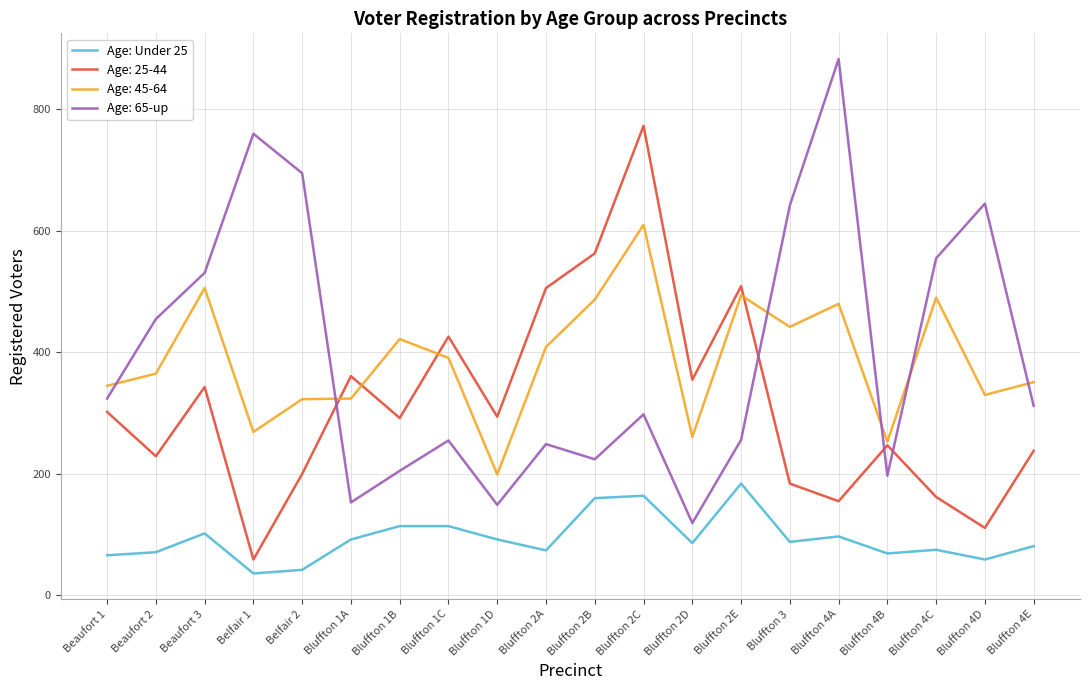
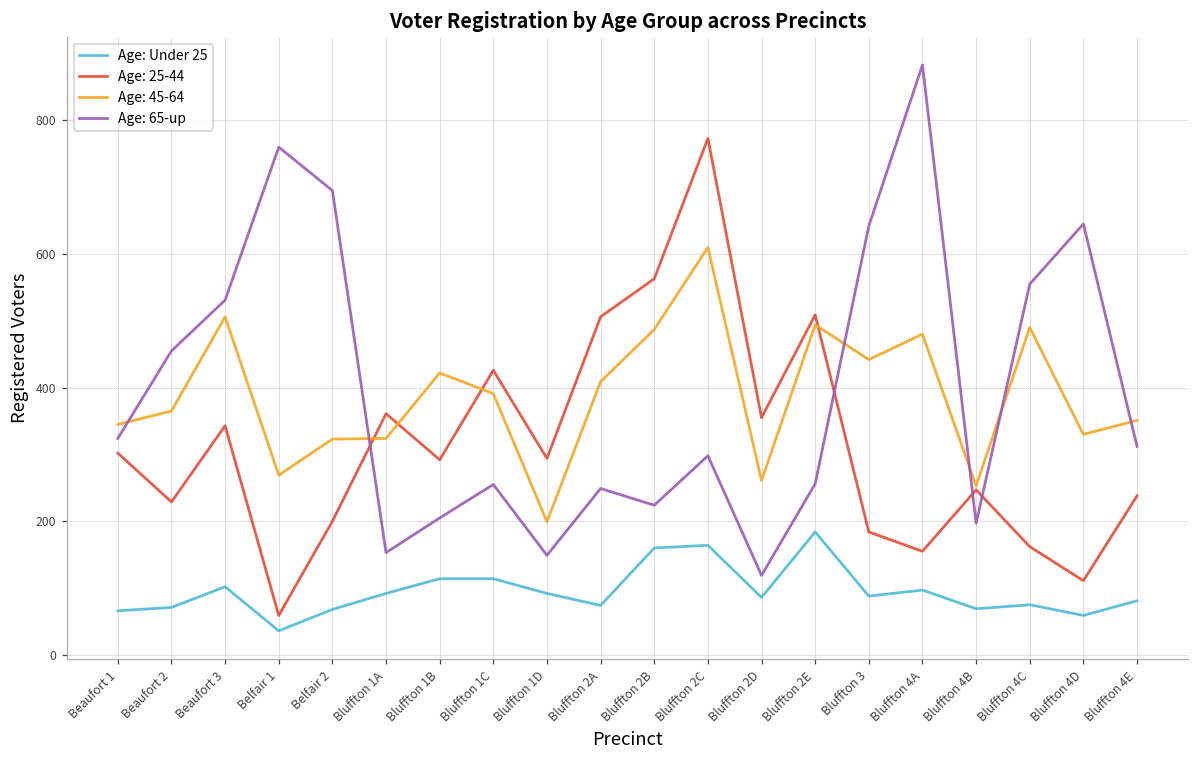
  {
    "Age: Under 25": {
      "Beaufort 1": 70,
      "Beaufort 2": 70,
      "Beaufort 3": 100,
      "Belfair 1": 40,
-     "Belfair 2": 40,
+     "Belfair 2": 70,
      "Bluffton 1A": 90,
      "Bluffton 1B": 110,
      "Bluffton 1C": 110,
      "Bluffton 1D": 90,
      "Bluffton 2A": 70,
      "Bluffton 2B": 160,
      "Bluffton 2C": 160,
      "Bluffton 2D": 90,
      "Bluffton 2E": 180,
      "Bluffton 3": 90,
      "Bluffton 4A": 100,
      "Bluffton 4B": 70,
      "Bluffton 4C": 80,
      "Bluffton 4D": 60,
      "Bluffton 4E": 80
    },
    "Age: 25-44": {
      "Beaufort 1": 300,
      "Beaufort 2": 230,
      "Beaufort 3": 340,
      "Belfair 1": 60,
      "Belfair 2": 200,
      "Bluffton 1A": 360,
      "Bluffton 1B": 290,
      "Bluffton 1C": 430,
      "Bluffton 1D": 290,
      "Bluffton 2A": 510,
      "Bluffton 2B": 560,
      "Bluffton 2C": 770,
      "Bluffton 2D": 360,
      "Bluffton 2E": 510,
      "Bluffton 3": 180,
      "Bluffton 4A": 160,
      "Bluffton 4B": 250,
      "Bluffton 4C": 160,
      "Bluffton 4D": 110,
      "Bluffton 4E": 240
    },
    "Age: 45-64": {
      "Beaufort 1": 350,
      "Beaufort 2": 370,
      "Beaufort 3": 510,
      "Belfair 1": 270,
      "Belfair 2": 320,
      "Bluffton 1A": 320,
      "Bluffton 1B": 420,
      "Bluffton 1C": 390,
      "Bluffton 1D": 200,
      "Bluffton 2A": 410,
      "Bluffton 2B": 490,
      "Bluffton 2C": 610,
      "Bluffton 2D": 260,
      "Bluffton 2E": 490,
      "Bluffton 3": 440,
      "Bluffton 4A": 480,
      "Bluffton 4B": 250,
      "Bluffton 4C": 490,
      "Bluffton 4D": 330,
      "Bluffton 4E": 350
    },
    "Age: 65-up": {
      "Beaufort 1": 320,
      "Beaufort 2": 460,
      "Beaufort 3": 530,
      "Belfair 1": 760,
      "Belfair 2": 700,
      "Bluffton 1A": 150,
      "Bluffton 1B": 210,
      "Bluffton 1C": 260,
      "Bluffton 1D": 150,
      "Bluffton 2A": 250,
      "Bluffton 2B": 220,
      "Bluffton 2C": 300,
      "Bluffton 2D": 120,
      "Bluffton 2E": 260,
      "Bluffton 3": 640,
      "Bluffton 4A": 880,
      "Bluffton 4B": 200,
      "Bluffton 4C": 560,
      "Bluffton 4D": 650,
      "Bluffton 4E": 310
    }
  }
